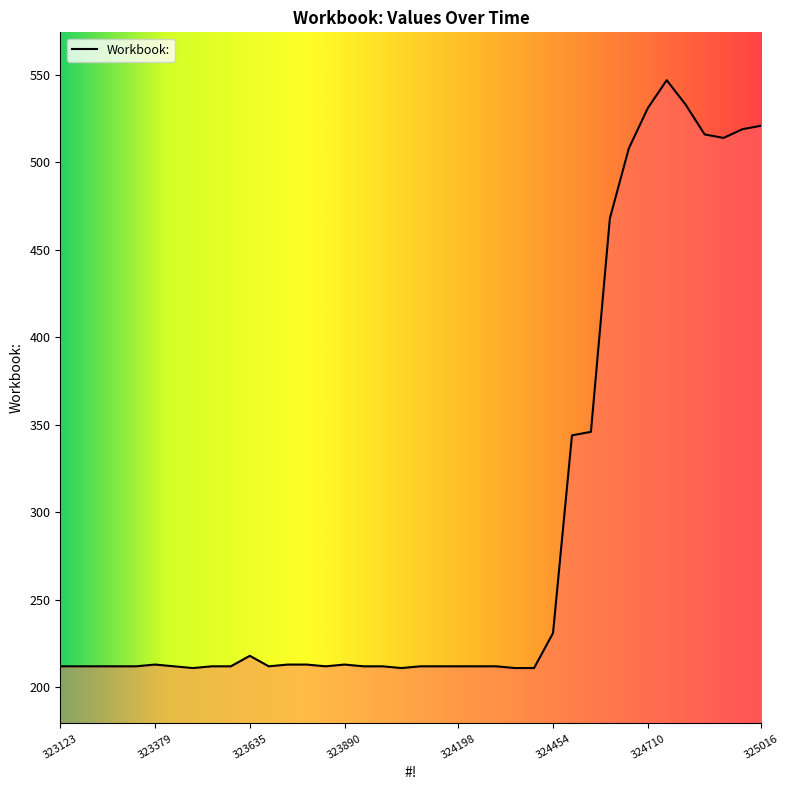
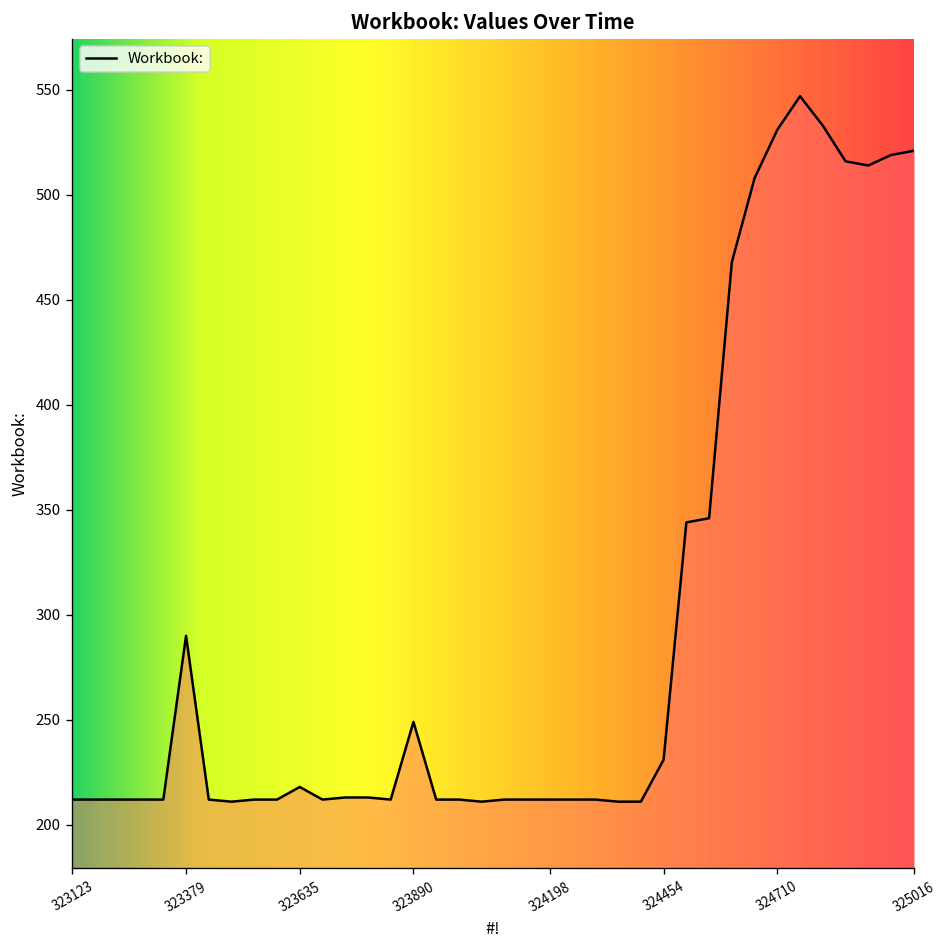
  {
    "323123": 212,
-   "323379": 213,
+   "323379": 290,
    "323635": 218,
-   "323890": 213,
+   "323890": 249,
    "324198": 212,
    "324454": 231,
    "324710": 531,
    "325016": 521
  }
